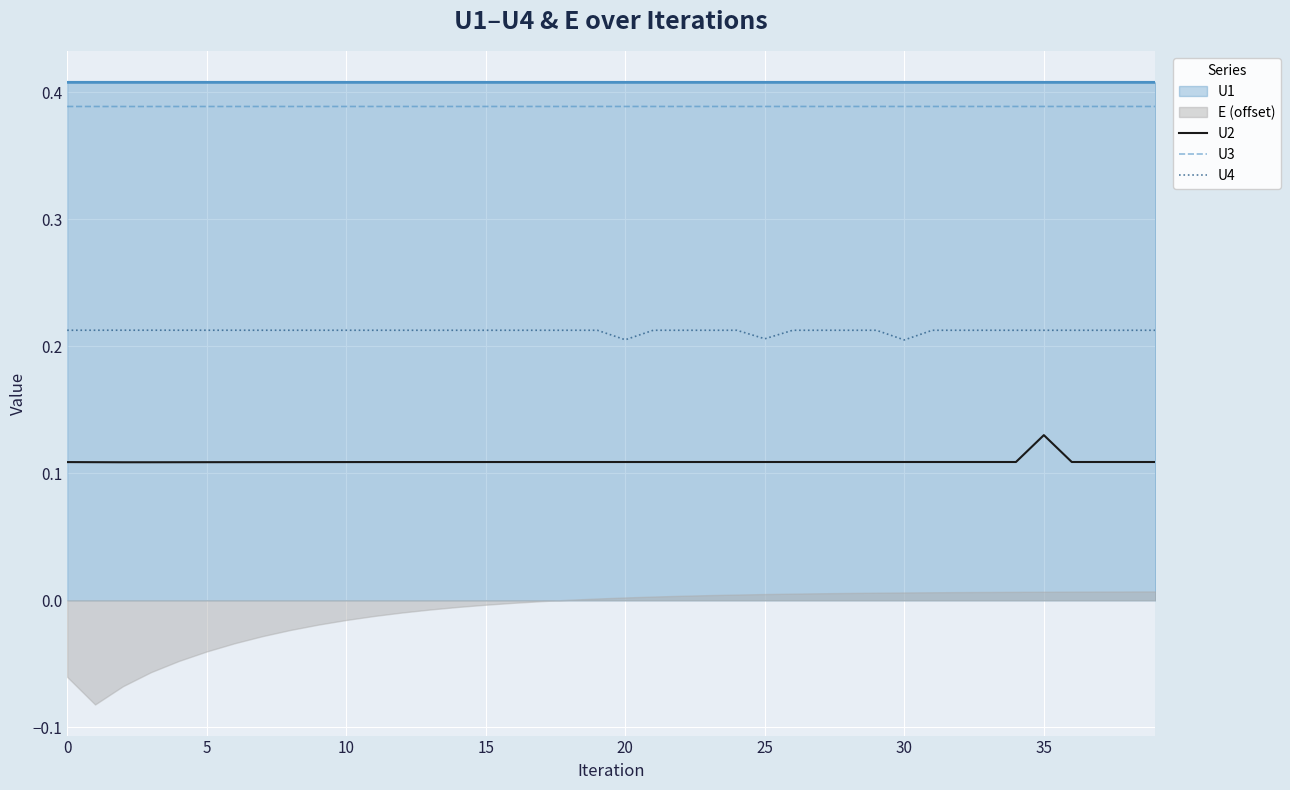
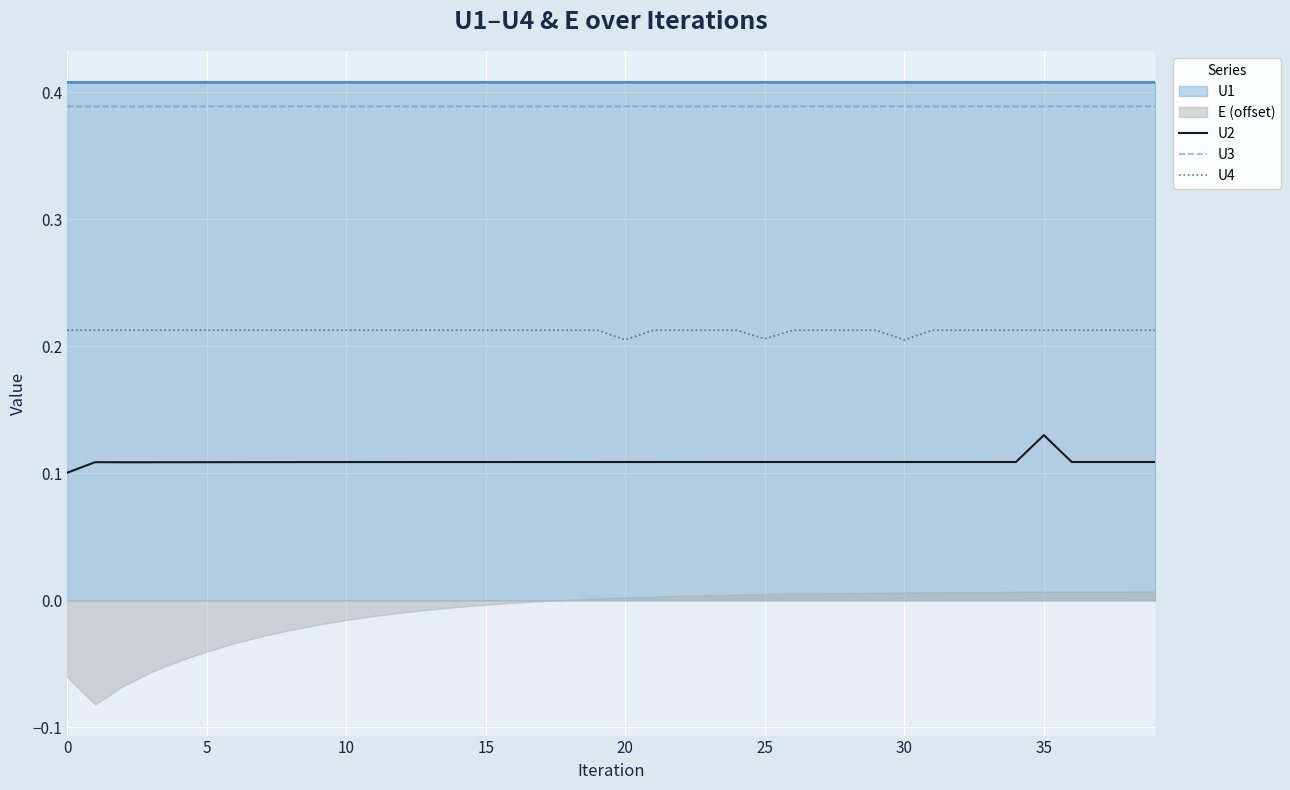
  {
    "U2": {
-     "0": 0.109,
+     "0": 0.100,
      "5": 0.109,
      "10": 0.109,
      "15": 0.109,
      "20": 0.109,
      "25": 0.109,
      "30": 0.109,
      "35": 0.130
    },
    "U4": {
      "0": 0.213,
      "5": 0.213,
      "10": 0.213,
      "15": 0.213,
      "20": 0.205,
      "25": 0.206,
      "30": 0.205,
      "35": 0.213
    }
  }
